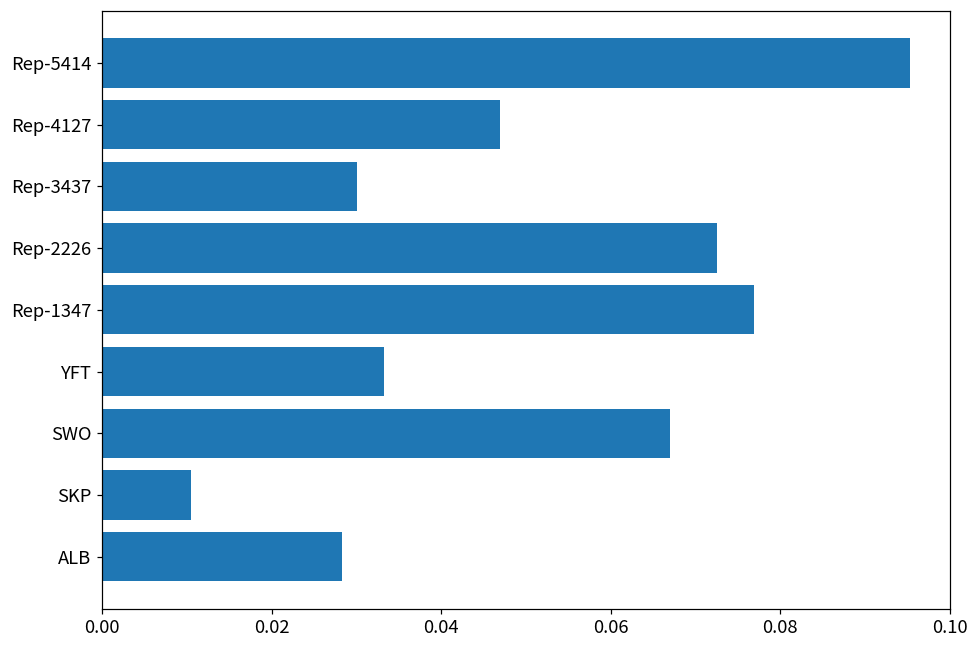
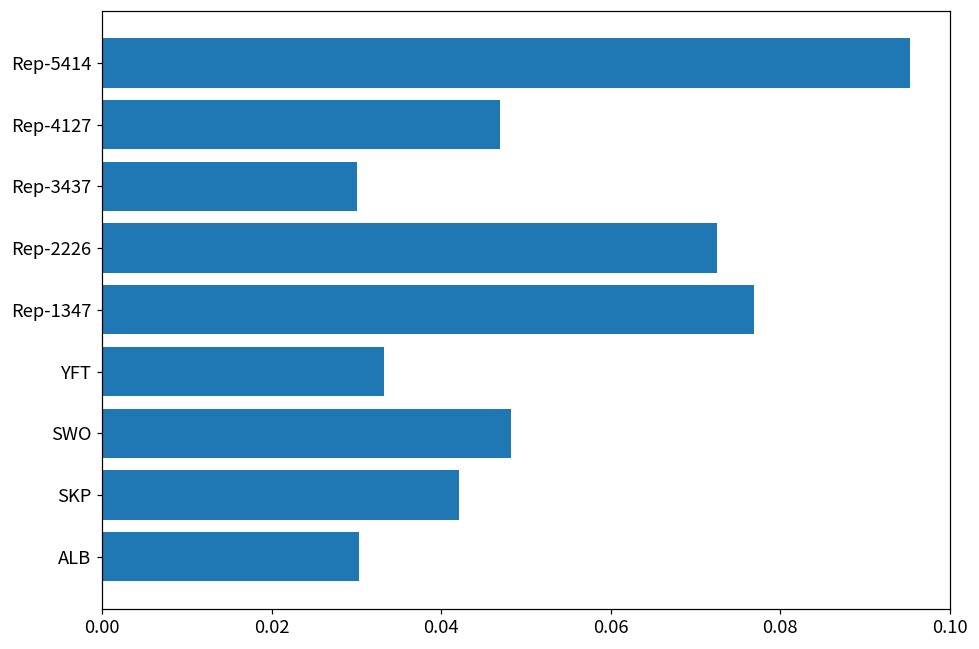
  {
    "Rep-5414": 0.095,
    "Rep-4127": 0.047,
    "Rep-3437": 0.030,
    "Rep-2226": 0.073,
    "Rep-1347": 0.077,
    "YFT": 0.033,
-   "SWO": 0.067,
-   "SKP": 0.011,
-   "ALB": 0.028
+   "SWO": 0.048,
+   "SKP": 0.042,
+   "ALB": 0.030
  }
